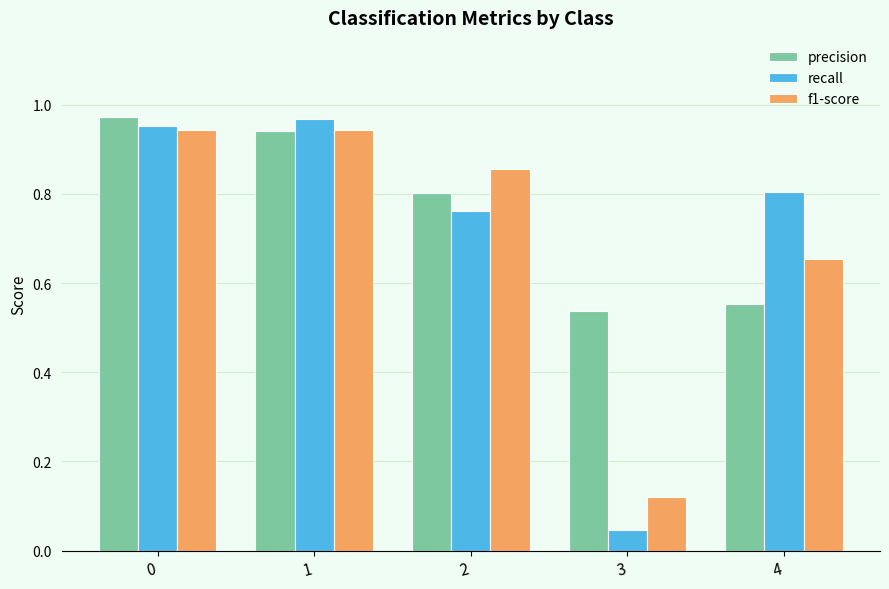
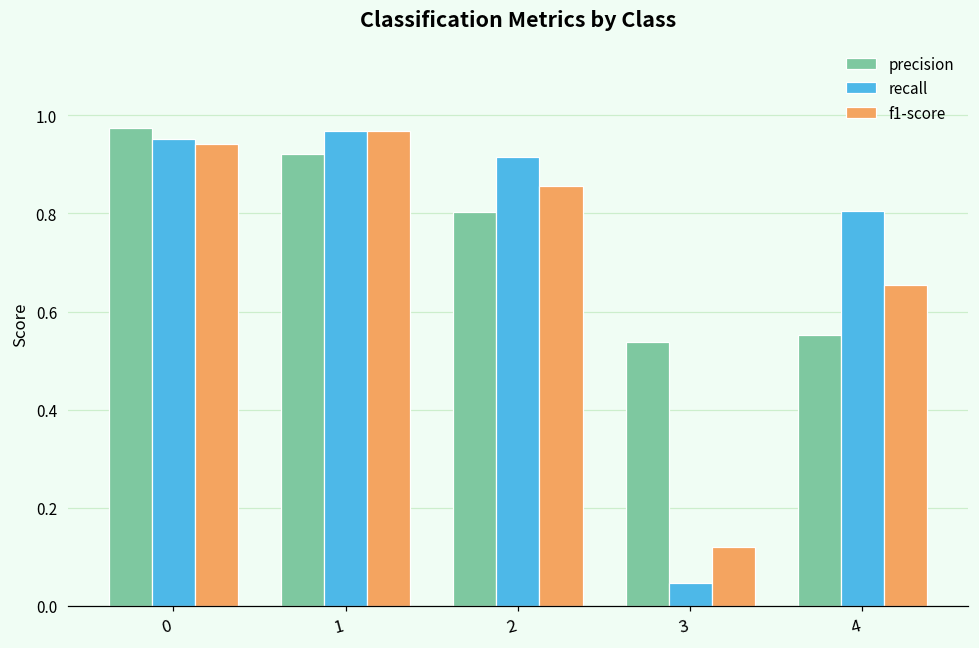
  {
    "precision": {
      "0": 0.97,
-     "1": 0.94,
+     "1": 0.92,
      "2": 0.80,
      "3": 0.54,
      "4": 0.55
    },
    "recall": {
      "0": 0.95,
      "1": 0.97,
-     "2": 0.76,
+     "2": 0.92,
      "3": 0.05,
      "4": 0.80
    },
    "f1-score": {
      "0": 0.94,
-     "1": 0.94,
+     "1": 0.97,
      "2": 0.86,
      "3": 0.12,
      "4": 0.65
    }
  }
